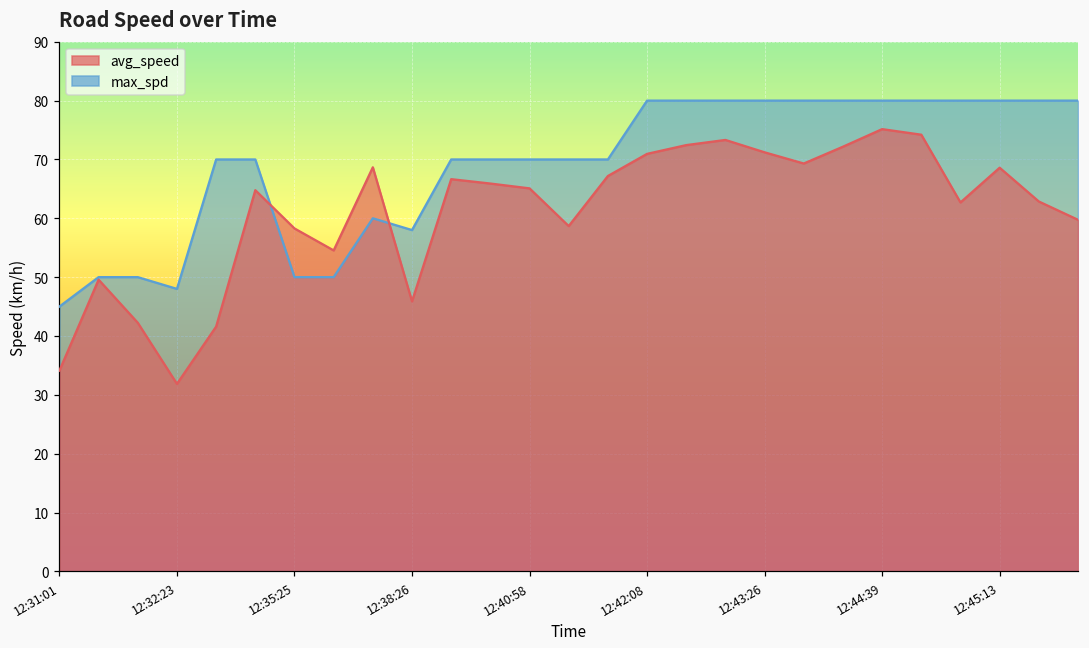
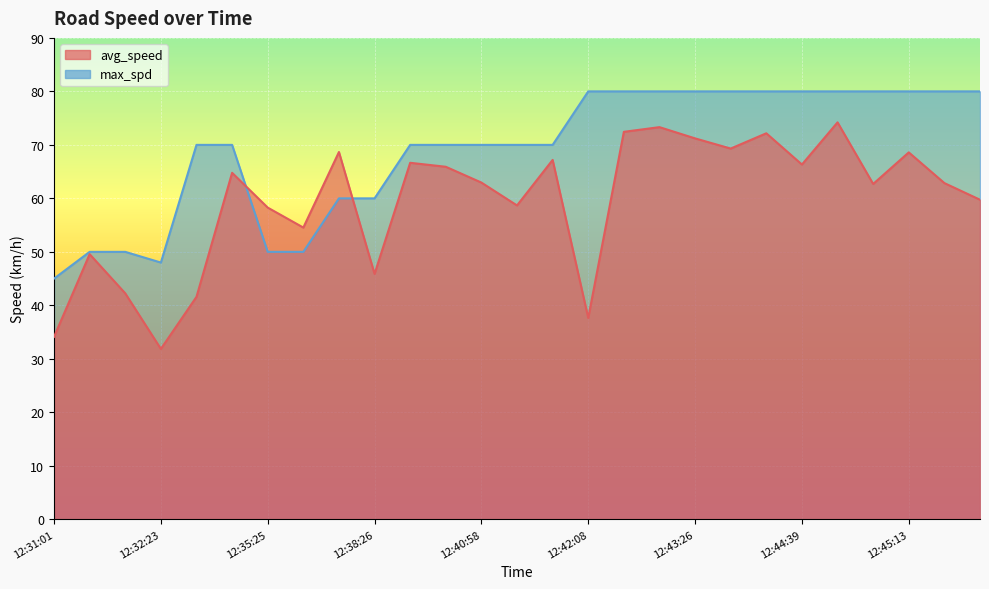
  {
    "max_spd": {
      "12:31:01": 45,
      "12:32:23": 48,
      "12:35:25": 50,
-     "12:38:26": 58,
+     "12:38:26": 60,
      "12:40:58": 70,
      "12:42:08": 80,
      "12:43:26": 80,
      "12:44:39": 80,
      "12:45:13": 80
    },
    "avg_speed": {
      "12:31:01": 34,
      "12:32:23": 32,
      "12:35:25": 58,
      "12:38:26": 46,
-     "12:40:58": 65,
-     "12:42:08": 71,
+     "12:40:58": 63,
+     "12:42:08": 38,
      "12:43:26": 71,
-     "12:44:39": 75,
+     "12:44:39": 66,
      "12:45:13": 69
    }
  }
